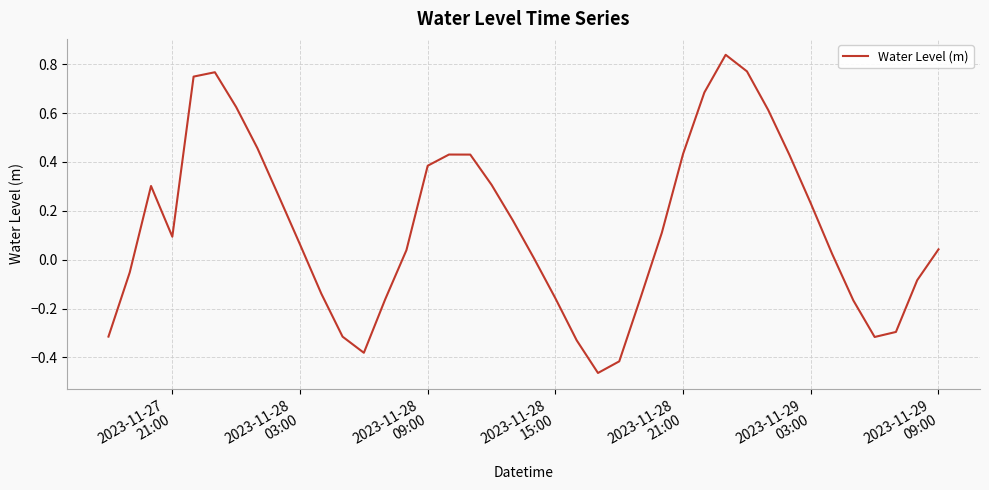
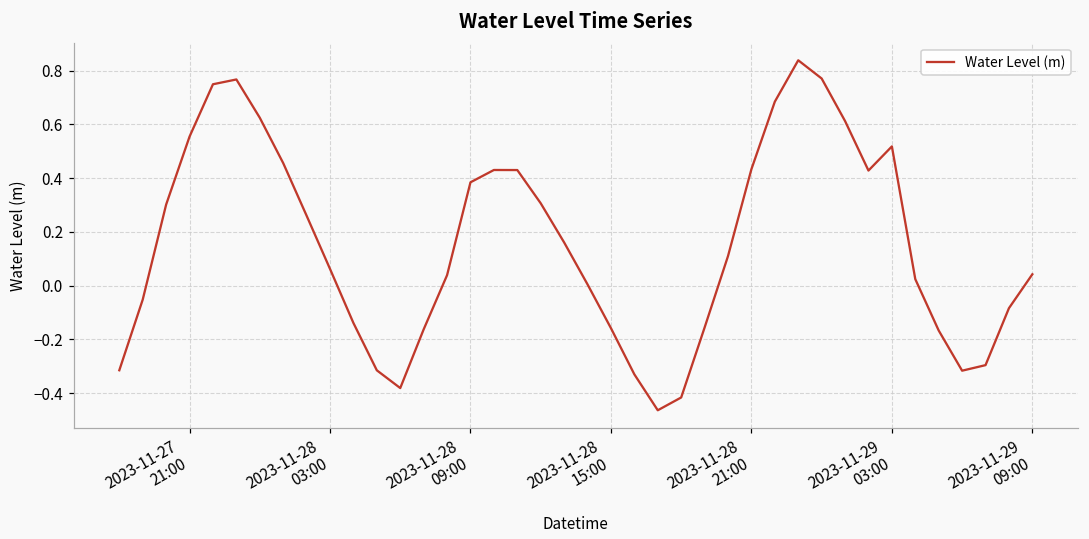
  {
-   "2023-11-27 21:00": 0.09,
+   "2023-11-27 21:00": 0.55,
    "2023-11-28 03:00": 0.06,
    "2023-11-28 09:00": 0.38,
    "2023-11-28 15:00": -0.16,
    "2023-11-28 21:00": 0.43,
-   "2023-11-29 03:00": 0.23,
+   "2023-11-29 03:00": 0.52,
    "2023-11-29 09:00": 0.04
  }
